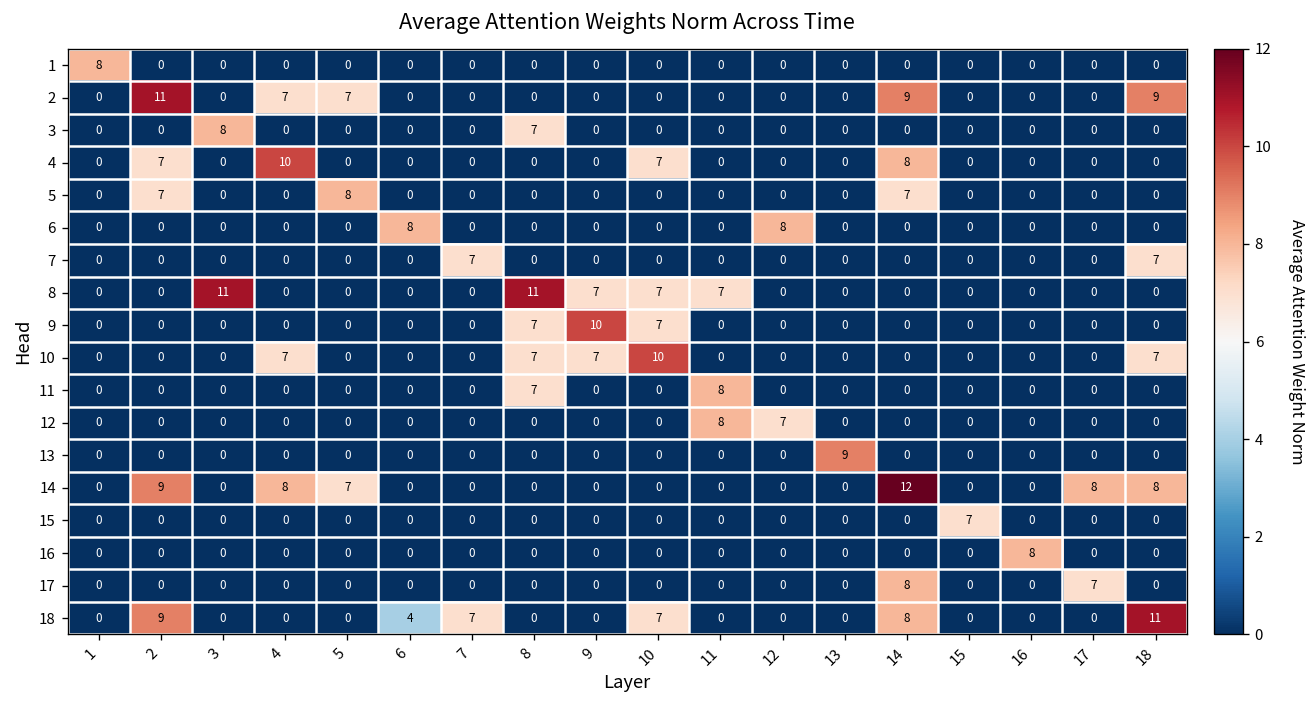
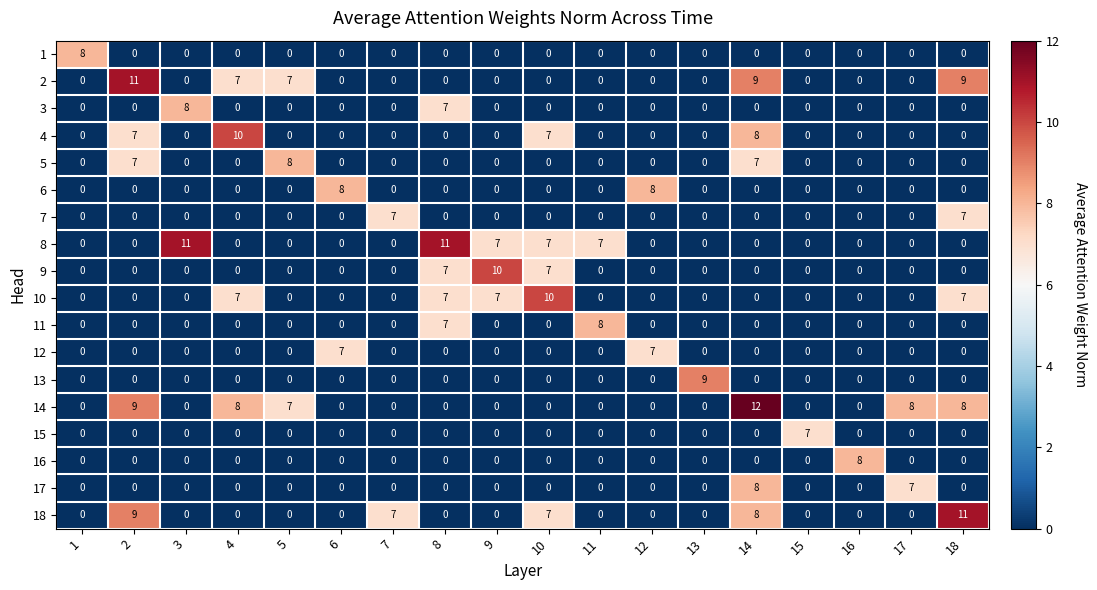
  {
    "12": {
      "1": 0,
      "2": 0,
      "3": 0,
      "4": 0,
      "5": 0,
-     "6": 0,
+     "6": 7,
      "7": 0,
      "8": 0,
      "9": 0,
      "10": 0,
-     "11": 8,
+     "11": 0,
      "12": 7,
      "13": 0,
      "14": 0,
      "15": 0,
      "16": 0,
      "17": 0,
      "18": 0
    },
    "18": {
      "1": 0,
      "2": 9,
      "3": 0,
      "4": 0,
      "5": 0,
-     "6": 4,
+     "6": 0,
      "7": 7,
      "8": 0,
      "9": 0,
      "10": 7,
      "11": 0,
      "12": 0,
      "13": 0,
      "14": 8,
      "15": 0,
      "16": 0,
      "17": 0,
      "18": 11
    }
  }
